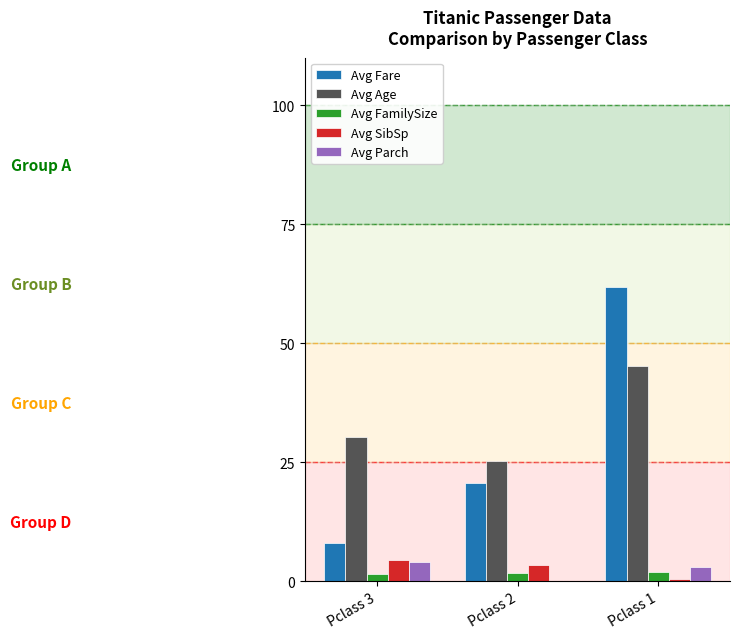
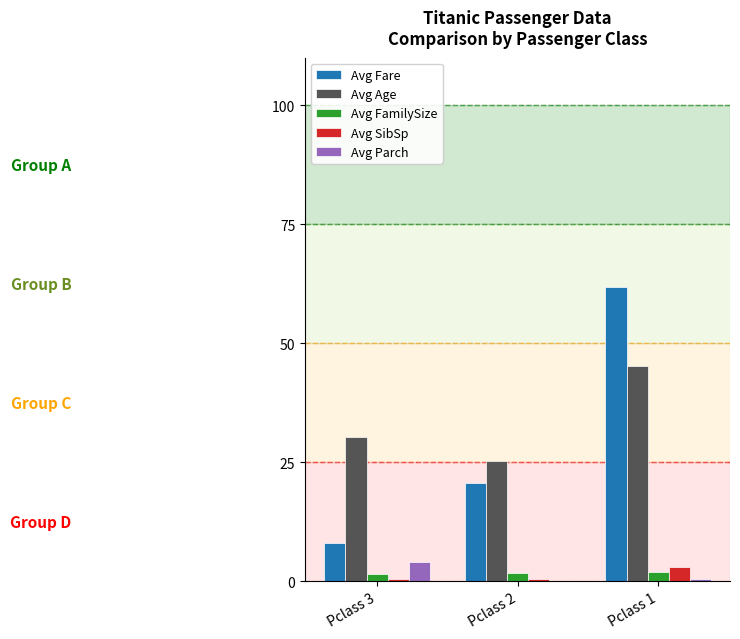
  {
    "Avg Fare": {
      "Pclass 3": 8,
      "Pclass 2": 21,
      "Pclass 1": 62
    },
    "Avg Age": {
      "Pclass 3": 30,
      "Pclass 2": 25,
      "Pclass 1": 45
    },
    "Avg FamilySize": {
      "Pclass 3": 2,
      "Pclass 2": 2,
      "Pclass 1": 2
    },
    "Avg SibSp": {
-     "Pclass 3": 4,
-     "Pclass 2": 4,
-     "Pclass 1": 0
+     "Pclass 3": 1,
+     "Pclass 2": 1,
+     "Pclass 1": 3
    },
    "Avg Parch": {
      "Pclass 3": 4,
-     "Pclass 1": 3
+     "Pclass 1": 0
    }
  }
